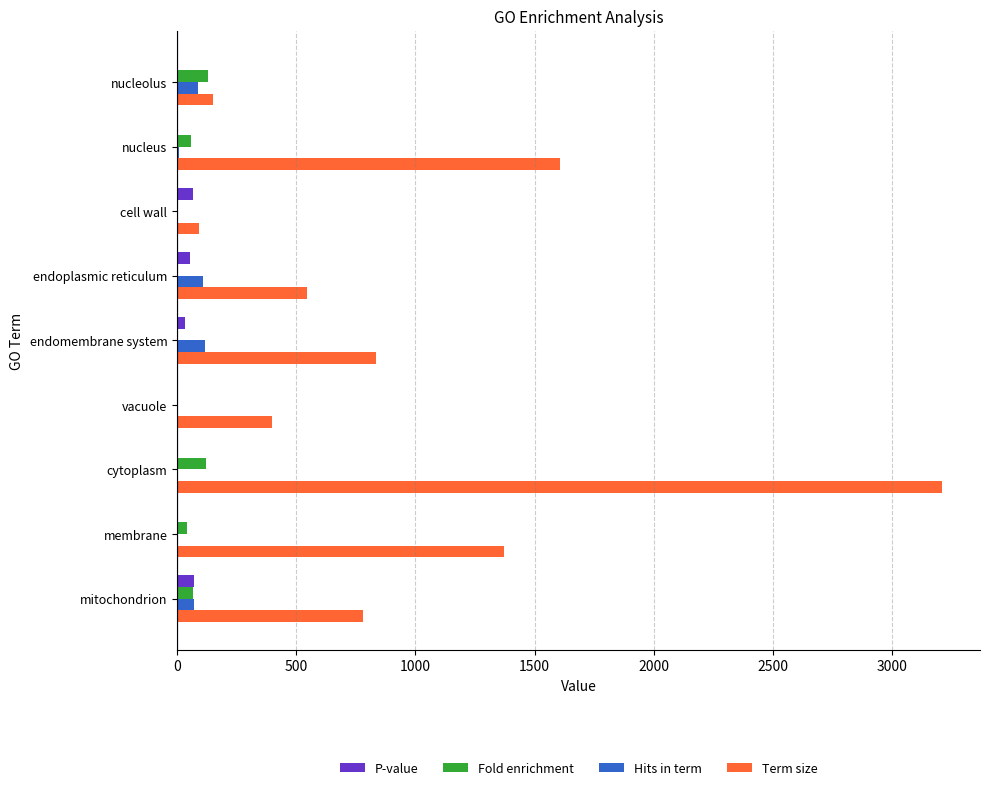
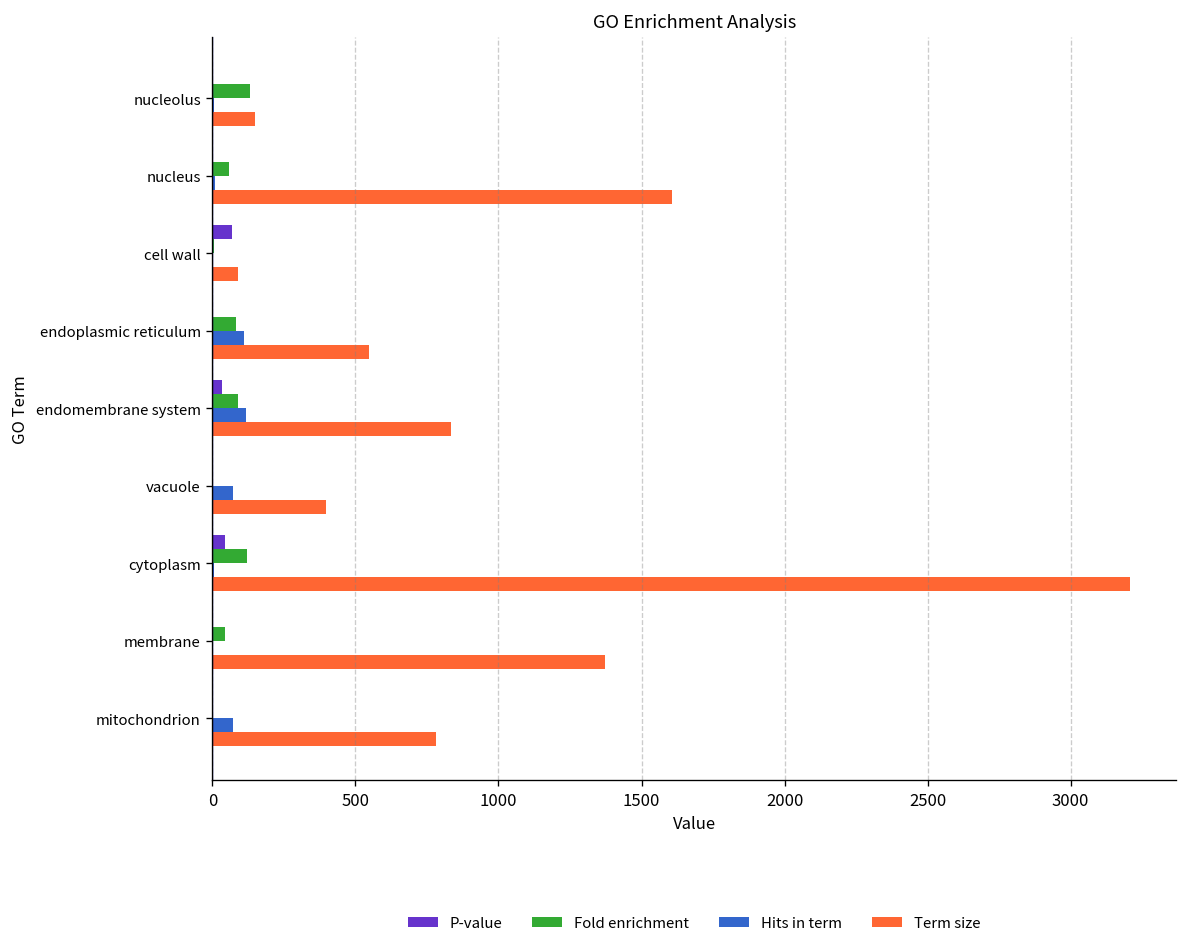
  {
    "P-value": {
      "cell wall": 70,
-     "endoplasmic reticulum": 50,
+     "endoplasmic reticulum": 0,
      "endomembrane system": 30,
-     "cytoplasm": 0,
-     "mitochondrion": 70
+     "cytoplasm": 40,
+     "mitochondrion": 0
    },
    "Fold enrichment": {
      "nucleolus": 130,
      "nucleus": 60,
-     "endoplasmic reticulum": 0,
-     "endomembrane system": 0,
+     "endoplasmic reticulum": 80,
+     "endomembrane system": 90,
      "cytoplasm": 120,
      "membrane": 40,
-     "mitochondrion": 70
+     "mitochondrion": 0
    },
    "Hits in term": {
-     "nucleolus": 90,
+     "nucleolus": 10,
      "endoplasmic reticulum": 110,
      "endomembrane system": 120,
-     "vacuole": 0,
+     "vacuole": 70,
      "mitochondrion": 70
    },
    "Term size": {
      "nucleolus": 150,
      "nucleus": 1610,
      "cell wall": 90,
      "endoplasmic reticulum": 550,
      "endomembrane system": 830,
      "vacuole": 400,
      "cytoplasm": 3210,
      "membrane": 1370,
      "mitochondrion": 780
    }
  }
